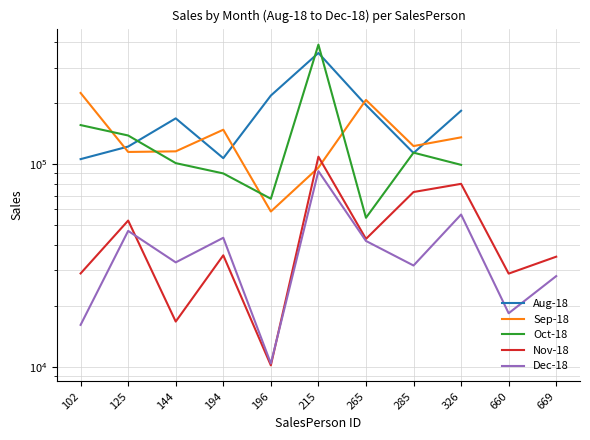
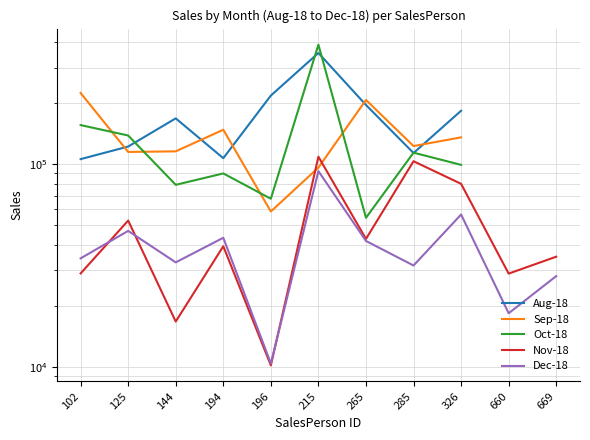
  {
    "Aug-18": {
      "102": 110000,
      "125": 120000,
      "144": 170000,
      "194": 110000,
      "196": 220000,
      "215": 350000,
      "265": 200000,
      "326": 180000,
      "669": 130000
    },
    "Sep-18": {
      "102": 220000,
      "125": 110000,
      "144": 120000,
      "194": 150000,
      "196": 58000,
      "215": 100000,
      "265": 210000,
      "285": 120000,
      "326": 140000,
      "669": 100000
    },
    "Oct-18": {
      "102": 160000,
      "125": 140000,
-     "144": 100000,
+     "144": 79000,
      "194": 90000,
      "196": 68000,
      "215": 390000,
      "265": 54000,
      "326": 100000,
      "669": 61000
    },
    "Nov-18": {
      "102": 29000,
      "125": 53000,
      "144": 17000,
-     "194": 36000,
+     "194": 39000,
      "215": 110000,
-     "285": 73000,
+     "285": 100000,
      "326": 80000,
      "660": 29000,
      "669": 35000
    },
    "Dec-18": {
-     "102": 16000,
+     "102": 34000,
      "125": 47000,
      "144": 33000,
      "194": 43000,
      "215": 90000,
      "285": 32000,
      "326": 56000,
      "660": 18000,
      "669": 28000
    }
  }
